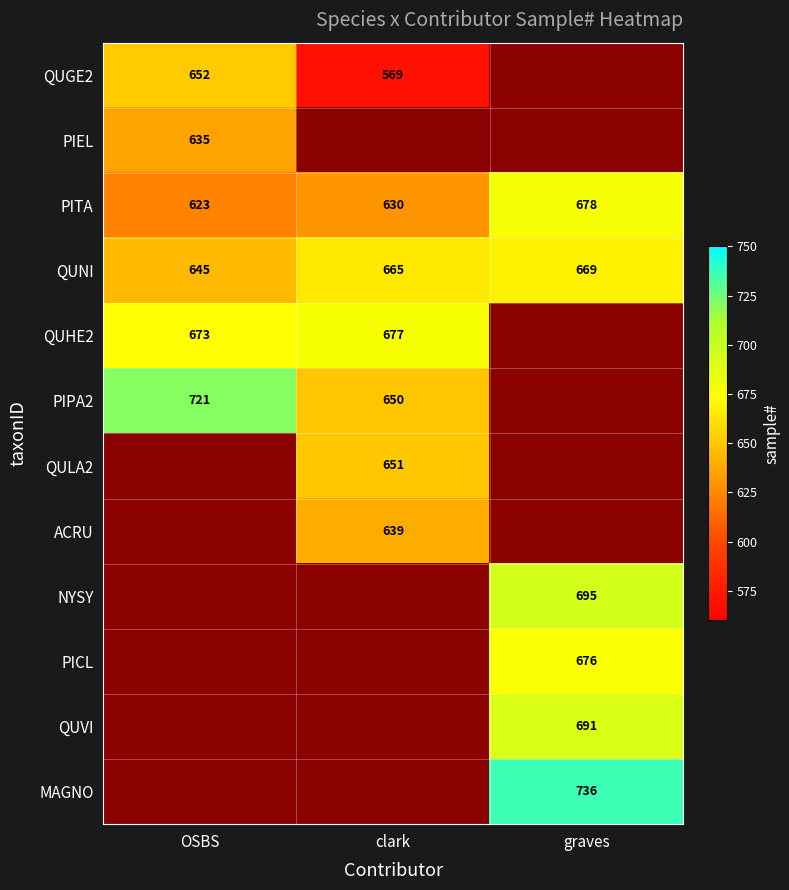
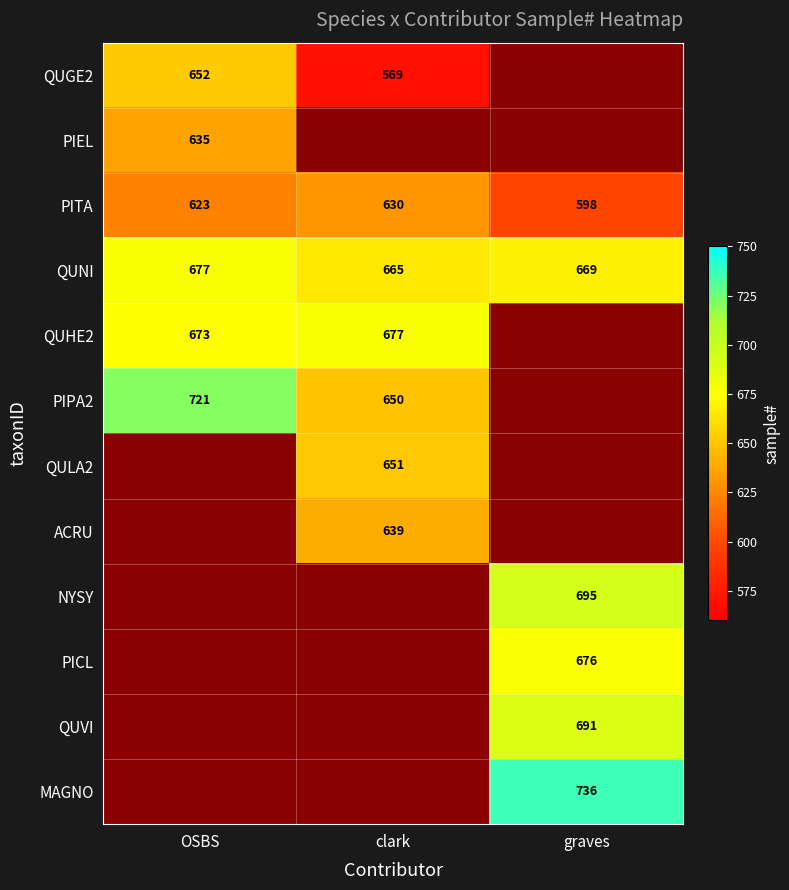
  {
    "QUGE2": {
      "OSBS": 652,
      "clark": 569
    },
    "PIEL": {
      "OSBS": 635
    },
    "PITA": {
      "OSBS": 623,
      "clark": 630,
-     "graves": 678
+     "graves": 598
    },
    "QUNI": {
-     "OSBS": 645,
+     "OSBS": 677,
      "clark": 665,
      "graves": 669
    },
    "QUHE2": {
      "OSBS": 673,
      "clark": 677
    },
    "PIPA2": {
      "OSBS": 721,
      "clark": 650
    },
    "QULA2": {
      "clark": 651
    },
    "ACRU": {
      "clark": 639
    },
    "NYSY": {
      "graves": 695
    },
    "PICL": {
      "graves": 676
    },
    "QUVI": {
      "graves": 691
    },
    "MAGNO": {
      "graves": 736
    }
  }
